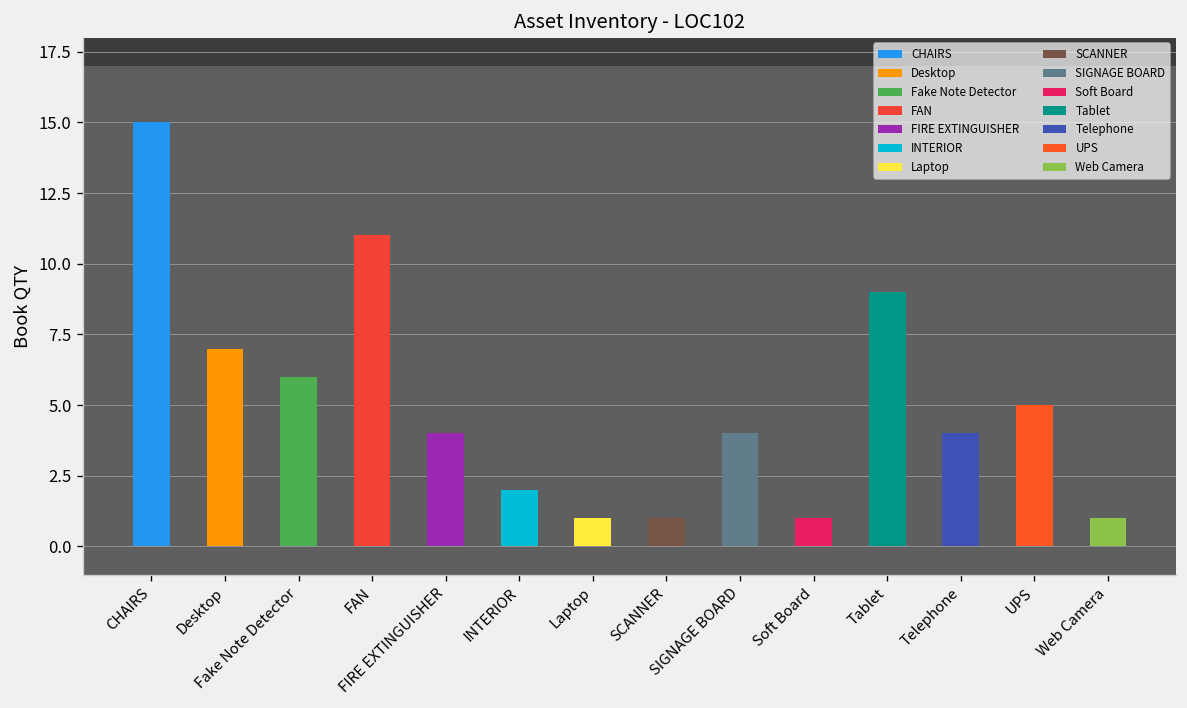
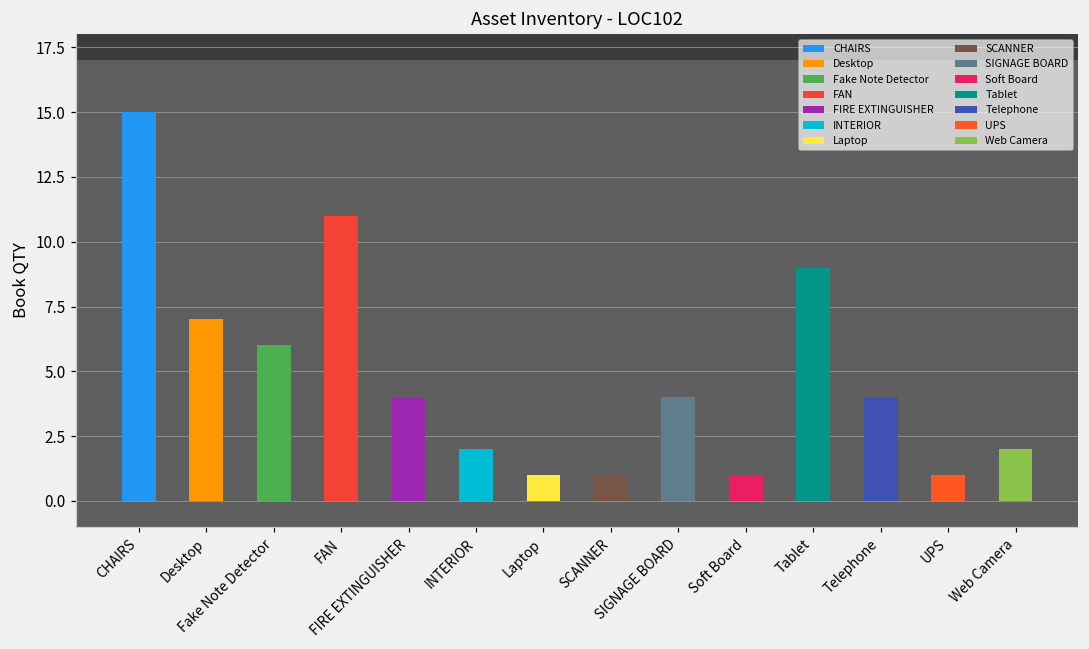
  {
    "CHAIRS": 15,
    "Desktop": 7,
    "Fake Note Detector": 6,
    "FAN": 11,
    "FIRE EXTINGUISHER": 4,
    "INTERIOR": 2,
    "Laptop": 1,
    "SCANNER": 1,
    "SIGNAGE BOARD": 4,
    "Soft Board": 1,
    "Tablet": 9,
    "Telephone": 4,
-   "UPS": 5,
-   "Web Camera": 1
+   "UPS": 1,
+   "Web Camera": 2
  }
